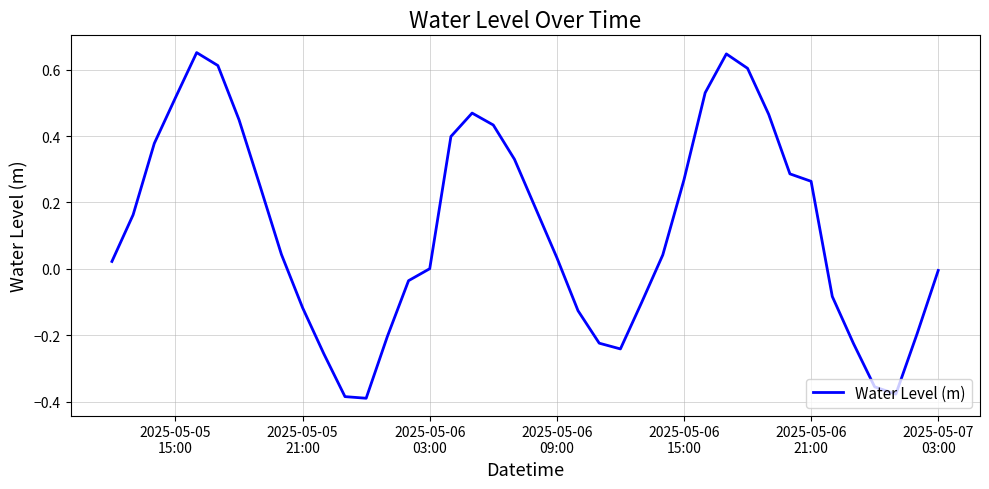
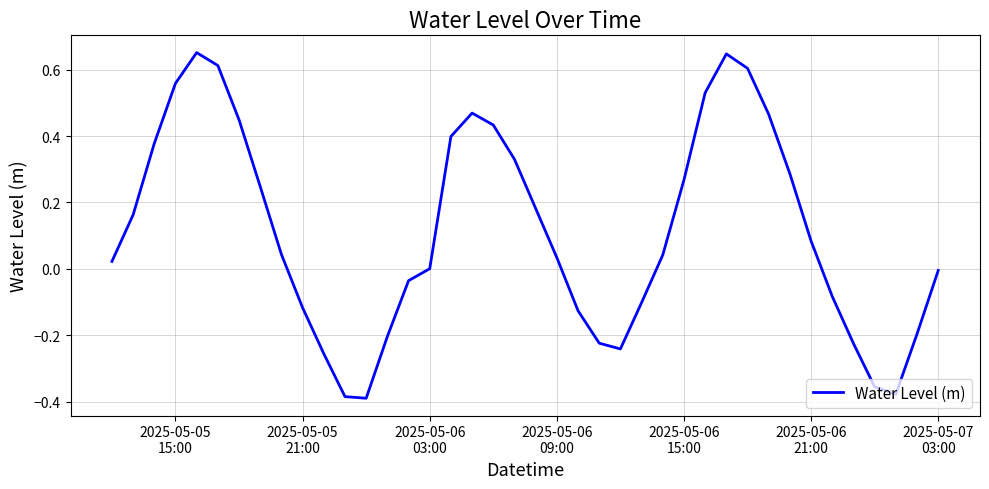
  {
-   "2025-05-05 15:00": 0.52,
+   "2025-05-05 15:00": 0.56,
    "2025-05-05 21:00": -0.12,
    "2025-05-06 03:00": 0.00,
    "2025-05-06 09:00": 0.03,
    "2025-05-06 15:00": 0.27,
-   "2025-05-06 21:00": 0.26,
+   "2025-05-06 21:00": 0.08,
    "2025-05-07 03:00": 0.00
  }
